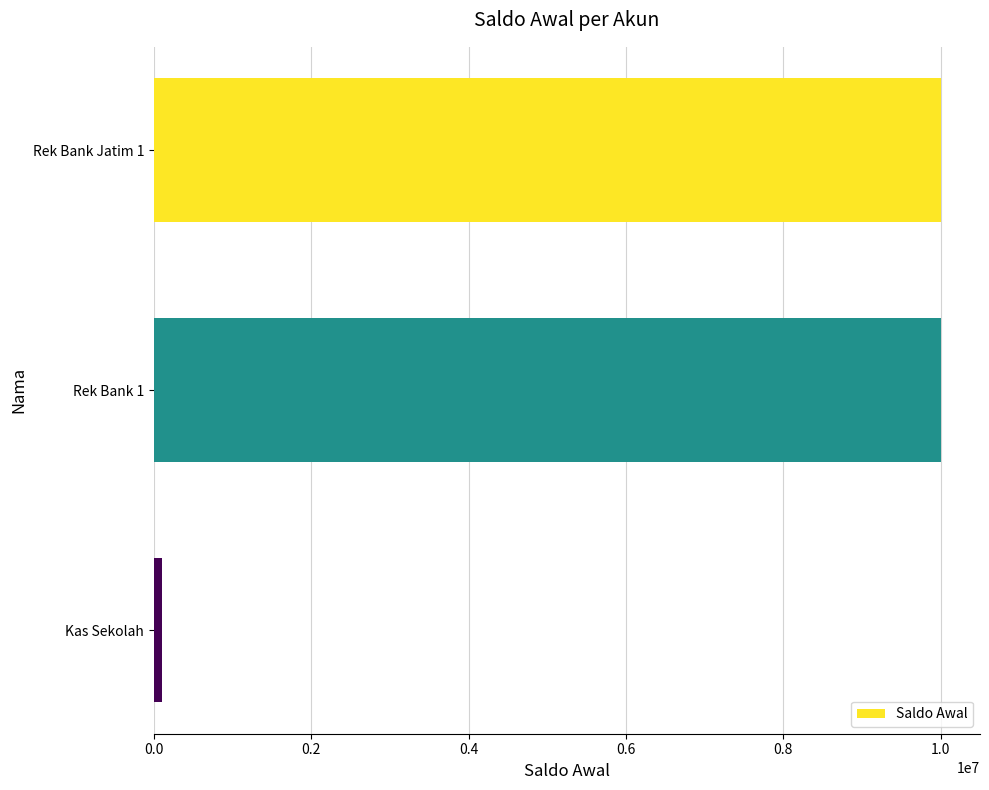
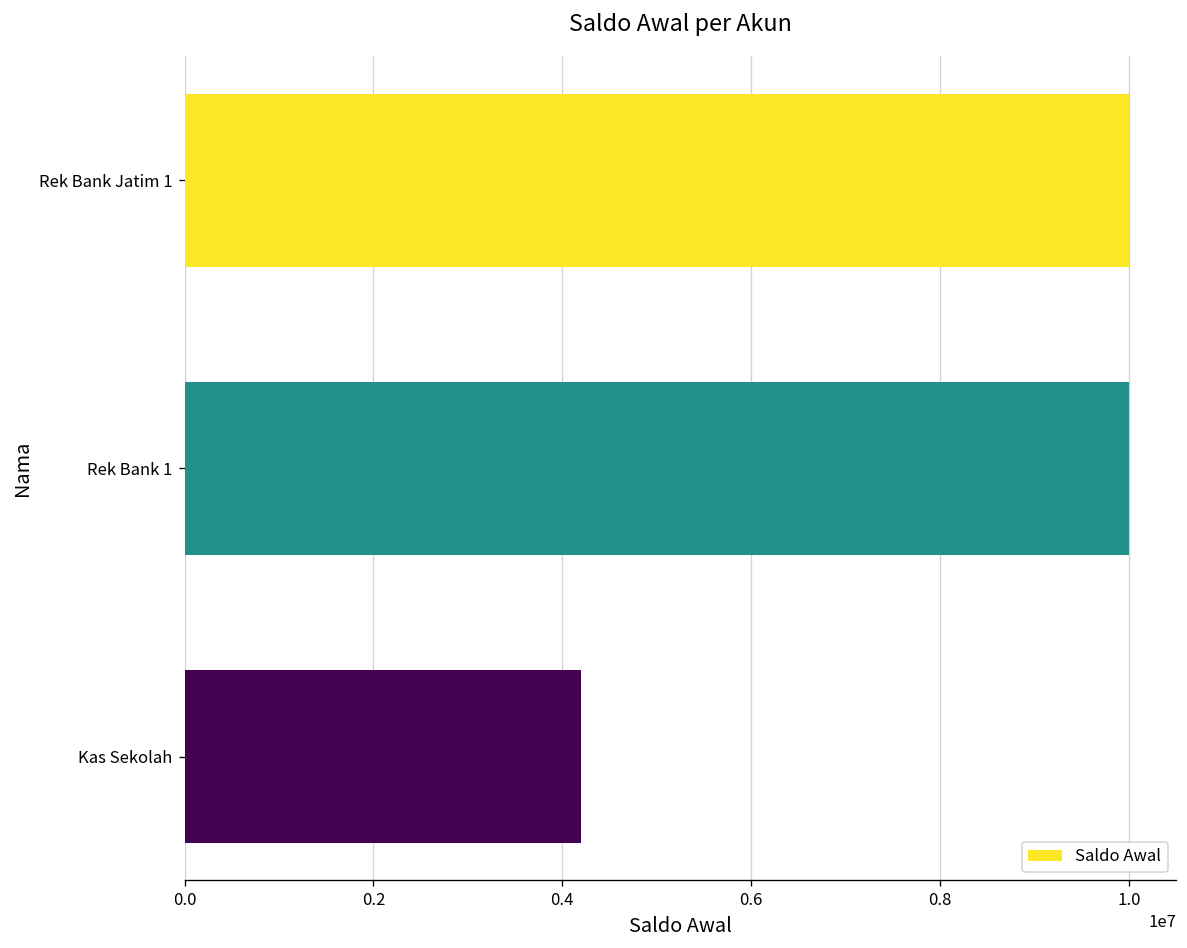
  {
    "Rek Bank Jatim 1": 10000000,
    "Rek Bank 1": 10000000,
-   "Kas Sekolah": 100000
+   "Kas Sekolah": 4200000
  }
